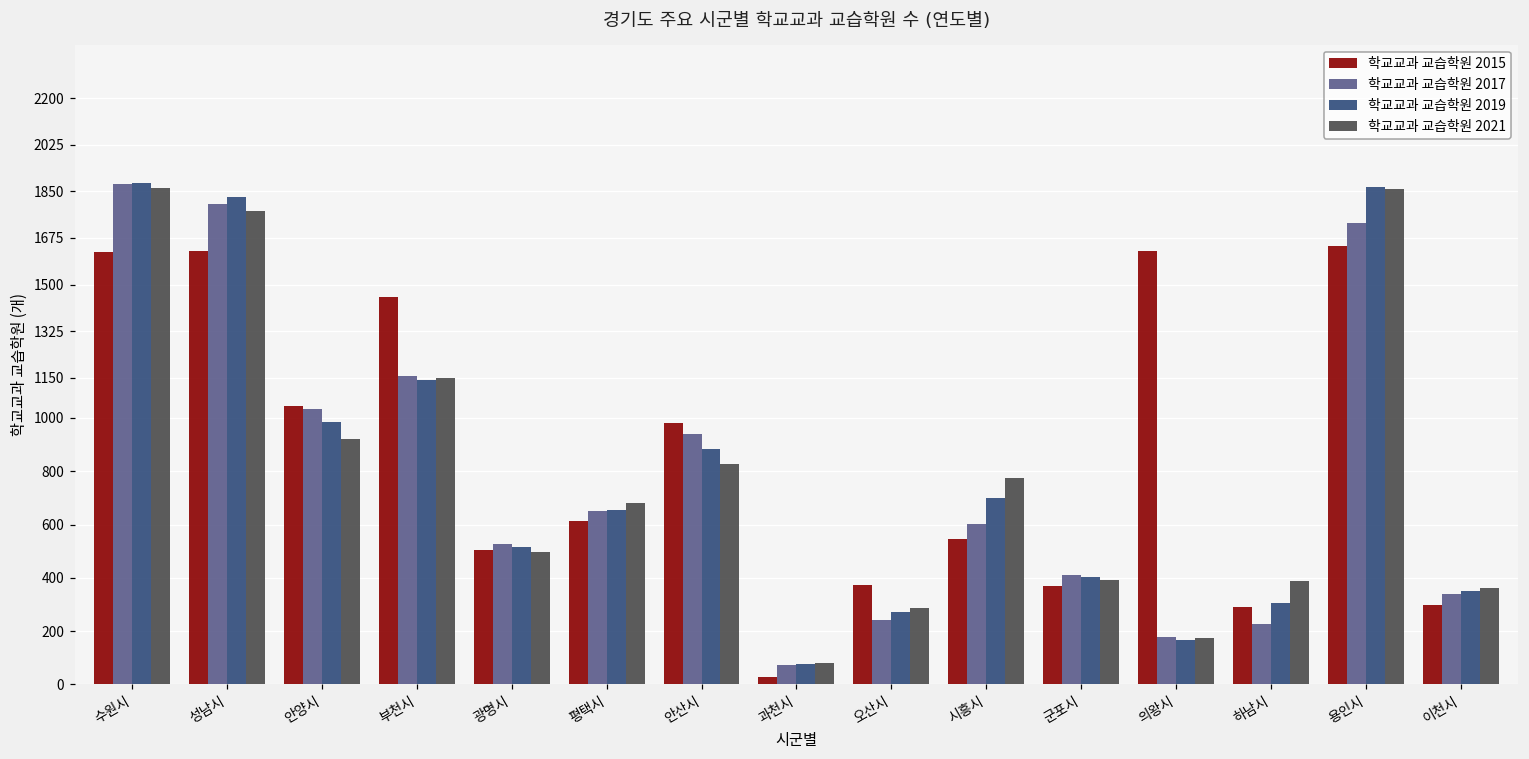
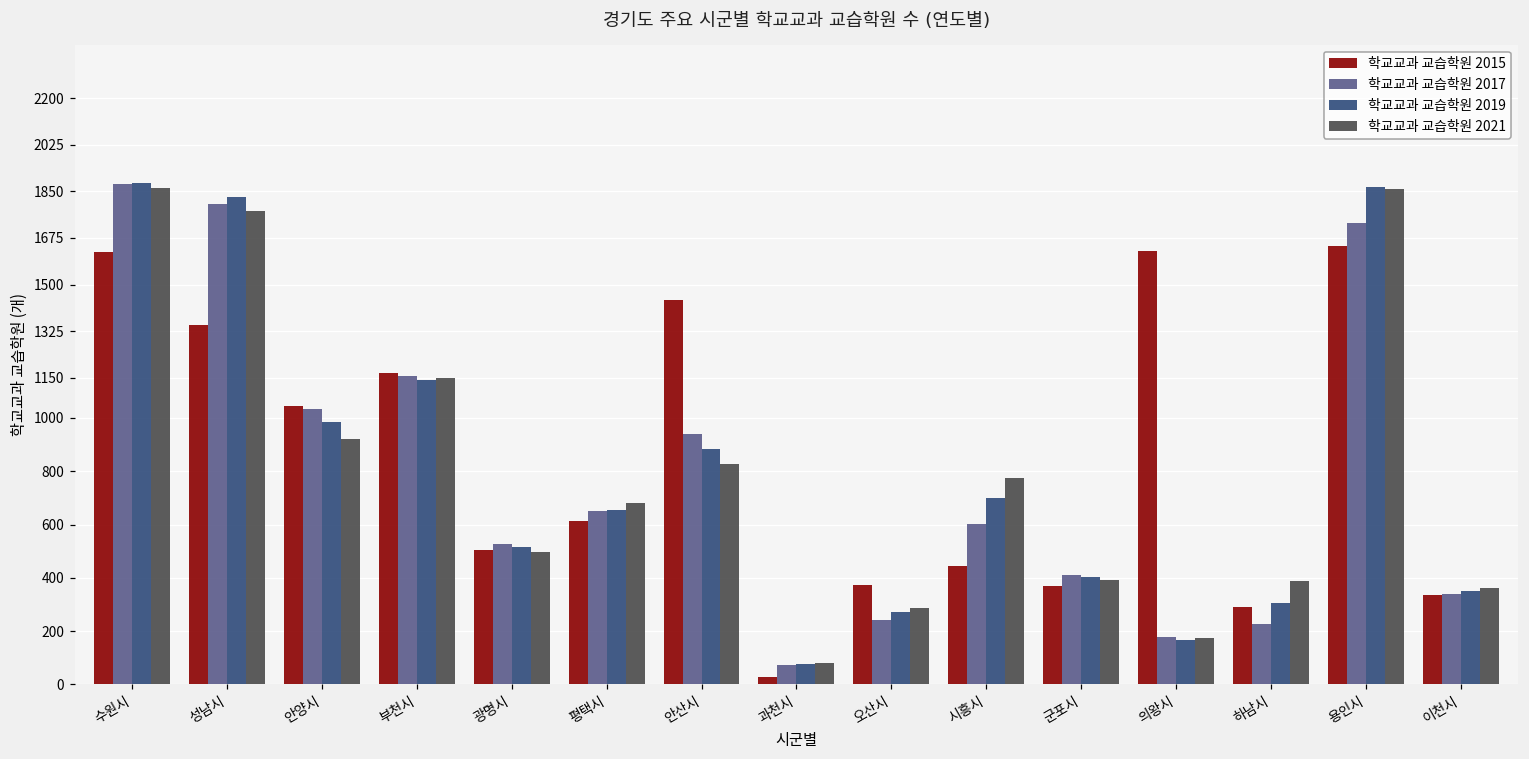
  {
    "학교교과 교습학원 2015": {
      "수원시": 1620,
-     "성남시": 1630,
+     "성남시": 1350,
      "안양시": 1050,
-     "부천시": 1450,
+     "부천시": 1170,
      "광명시": 500,
      "평택시": 610,
-     "안산시": 980,
+     "안산시": 1440,
      "과천시": 30,
      "오산시": 370,
-     "시흥시": 550,
+     "시흥시": 440,
      "군포시": 370,
      "의왕시": 1630,
      "하남시": 290,
      "용인시": 1650,
-     "이천시": 300
+     "이천시": 340
    }
  }
